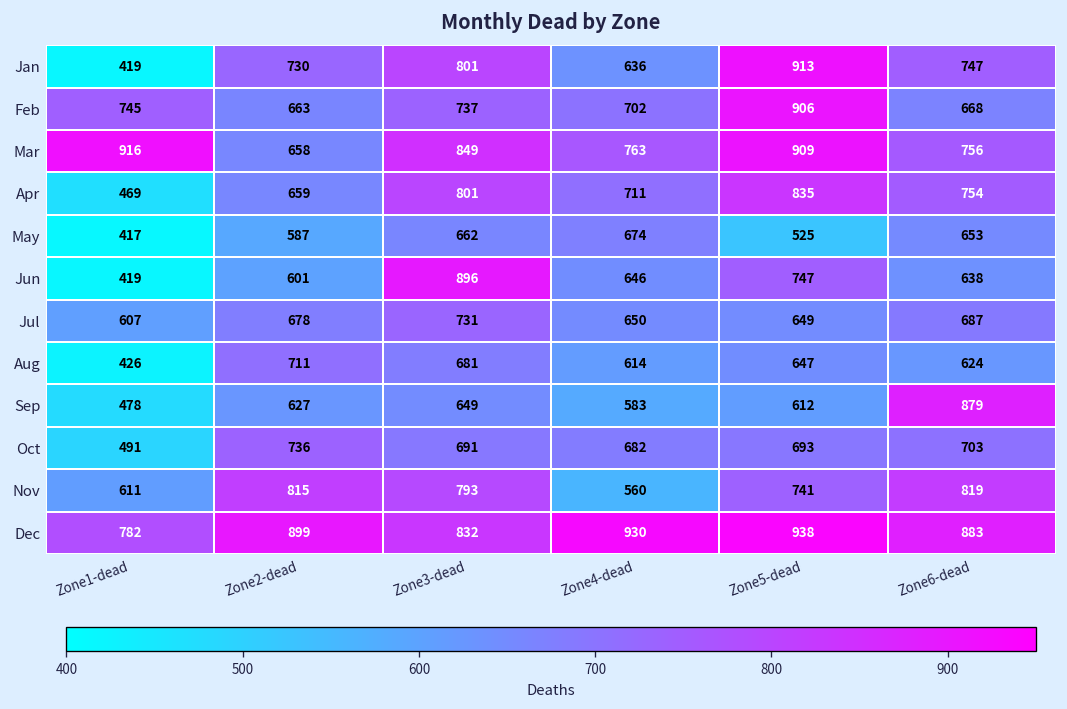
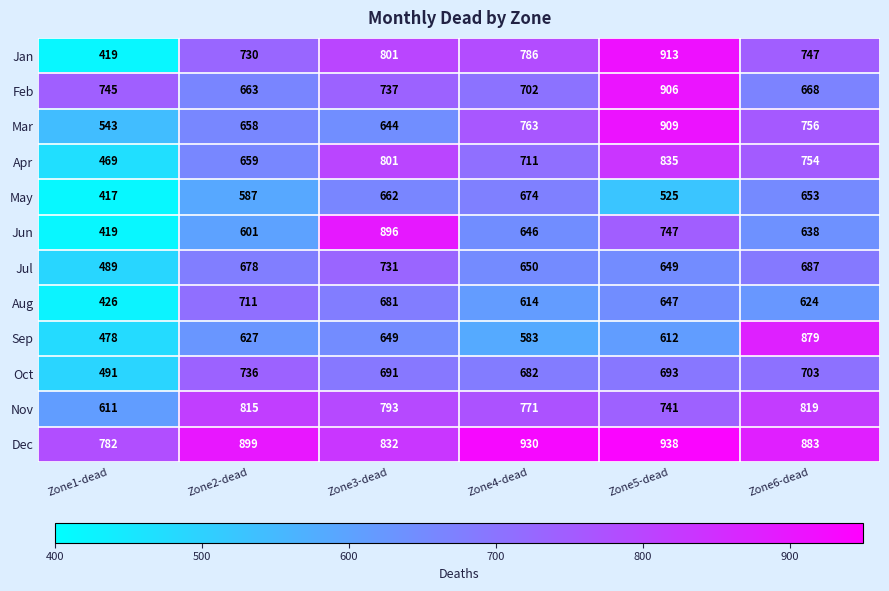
  {
    "Jan": {
      "Zone1-dead": 419,
      "Zone2-dead": 730,
      "Zone3-dead": 801,
-     "Zone4-dead": 636,
+     "Zone4-dead": 786,
      "Zone5-dead": 913,
      "Zone6-dead": 747
    },
    "Feb": {
      "Zone1-dead": 745,
      "Zone2-dead": 663,
      "Zone3-dead": 737,
      "Zone4-dead": 702,
      "Zone5-dead": 906,
      "Zone6-dead": 668
    },
    "Mar": {
-     "Zone1-dead": 916,
+     "Zone1-dead": 543,
      "Zone2-dead": 658,
-     "Zone3-dead": 849,
+     "Zone3-dead": 644,
      "Zone4-dead": 763,
      "Zone5-dead": 909,
      "Zone6-dead": 756
    },
    "Apr": {
      "Zone1-dead": 469,
      "Zone2-dead": 659,
      "Zone3-dead": 801,
      "Zone4-dead": 711,
      "Zone5-dead": 835,
      "Zone6-dead": 754
    },
    "May": {
      "Zone1-dead": 417,
      "Zone2-dead": 587,
      "Zone3-dead": 662,
      "Zone4-dead": 674,
      "Zone5-dead": 525,
      "Zone6-dead": 653
    },
    "Jun": {
      "Zone1-dead": 419,
      "Zone2-dead": 601,
      "Zone3-dead": 896,
      "Zone4-dead": 646,
      "Zone5-dead": 747,
      "Zone6-dead": 638
    },
    "Jul": {
-     "Zone1-dead": 607,
+     "Zone1-dead": 489,
      "Zone2-dead": 678,
      "Zone3-dead": 731,
      "Zone4-dead": 650,
      "Zone5-dead": 649,
      "Zone6-dead": 687
    },
    "Aug": {
      "Zone1-dead": 426,
      "Zone2-dead": 711,
      "Zone3-dead": 681,
      "Zone4-dead": 614,
      "Zone5-dead": 647,
      "Zone6-dead": 624
    },
    "Sep": {
      "Zone1-dead": 478,
      "Zone2-dead": 627,
      "Zone3-dead": 649,
      "Zone4-dead": 583,
      "Zone5-dead": 612,
      "Zone6-dead": 879
    },
    "Oct": {
      "Zone1-dead": 491,
      "Zone2-dead": 736,
      "Zone3-dead": 691,
      "Zone4-dead": 682,
      "Zone5-dead": 693,
      "Zone6-dead": 703
    },
    "Nov": {
      "Zone1-dead": 611,
      "Zone2-dead": 815,
      "Zone3-dead": 793,
-     "Zone4-dead": 560,
+     "Zone4-dead": 771,
      "Zone5-dead": 741,
      "Zone6-dead": 819
    },
    "Dec": {
      "Zone1-dead": 782,
      "Zone2-dead": 899,
      "Zone3-dead": 832,
      "Zone4-dead": 930,
      "Zone5-dead": 938,
      "Zone6-dead": 883
    }
  }
